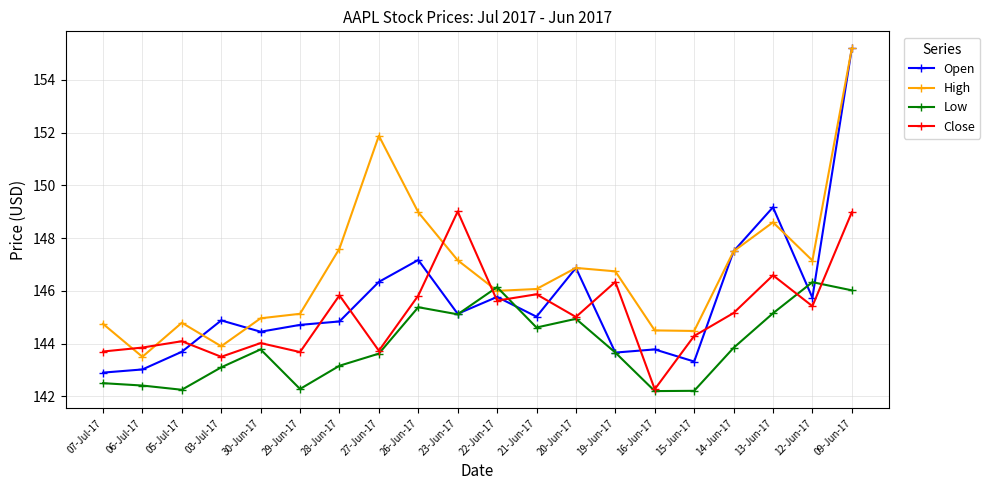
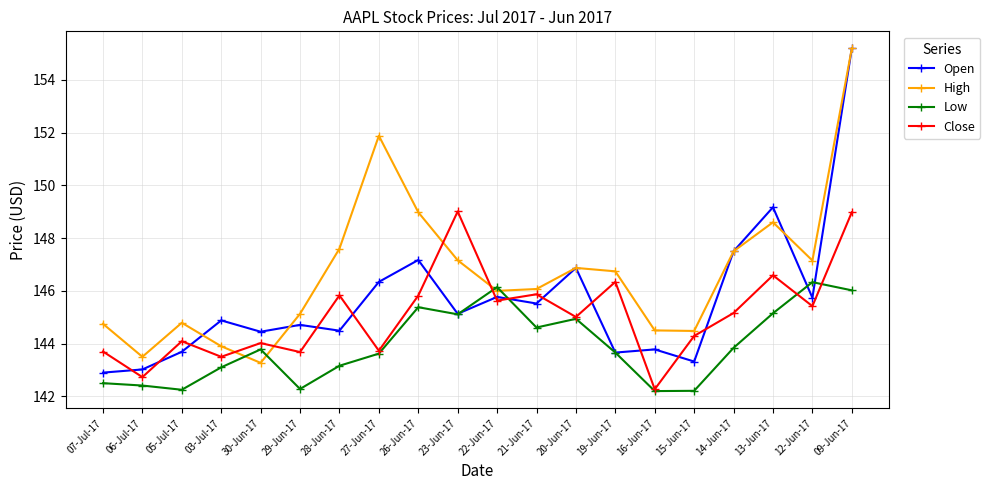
  {
    "Open": {
      "07-Jul-17": 142.9,
      "06-Jul-17": 143.0,
      "05-Jul-17": 143.7,
      "03-Jul-17": 144.9,
      "30-Jun-17": 144.5,
      "29-Jun-17": 144.7,
-     "28-Jun-17": 144.8,
+     "28-Jun-17": 144.5,
      "27-Jun-17": 146.3,
      "26-Jun-17": 147.2,
      "22-Jun-17": 145.8,
-     "21-Jun-17": 145.0,
+     "21-Jun-17": 145.5,
      "16-Jun-17": 143.8,
      "15-Jun-17": 143.3,
      "13-Jun-17": 149.2,
      "12-Jun-17": 145.7
    },
    "High": {
      "07-Jul-17": 144.8,
      "06-Jul-17": 143.5,
      "05-Jul-17": 144.8,
      "03-Jul-17": 143.9,
-     "30-Jun-17": 145.0,
+     "30-Jun-17": 143.3,
      "29-Jun-17": 145.1,
      "28-Jun-17": 147.6,
      "27-Jun-17": 151.9,
      "26-Jun-17": 149.0,
      "23-Jun-17": 147.2,
      "22-Jun-17": 146.0,
      "21-Jun-17": 146.1,
      "19-Jun-17": 146.7,
      "16-Jun-17": 144.5,
      "15-Jun-17": 144.5,
      "13-Jun-17": 148.6,
      "12-Jun-17": 147.2
    },
    "Low": {
      "07-Jul-17": 142.5,
      "06-Jul-17": 142.4,
      "05-Jul-17": 142.3,
      "03-Jul-17": 143.1,
      "30-Jun-17": 143.8,
      "29-Jun-17": 142.3,
      "28-Jun-17": 143.2,
      "27-Jun-17": 143.6,
      "26-Jun-17": 145.4,
      "22-Jun-17": 146.1,
      "21-Jun-17": 144.6,
      "15-Jun-17": 142.2,
      "14-Jun-17": 143.8,
      "13-Jun-17": 145.2,
      "12-Jun-17": 146.3,
      "09-Jun-17": 146.0
    },
    "Close": {
      "07-Jul-17": 143.7,
-     "06-Jul-17": 143.9,
+     "06-Jul-17": 142.7,
      "05-Jul-17": 144.1,
      "03-Jul-17": 143.5,
      "30-Jun-17": 144.0,
      "29-Jun-17": 143.7,
      "28-Jun-17": 145.8,
      "27-Jun-17": 143.7,
      "26-Jun-17": 145.8,
      "23-Jun-17": 149.0,
      "22-Jun-17": 145.6,
      "21-Jun-17": 145.9,
      "19-Jun-17": 146.3,
      "15-Jun-17": 144.3,
      "14-Jun-17": 145.2,
      "13-Jun-17": 146.6,
      "12-Jun-17": 145.4,
      "09-Jun-17": 149.0
    }
  }
